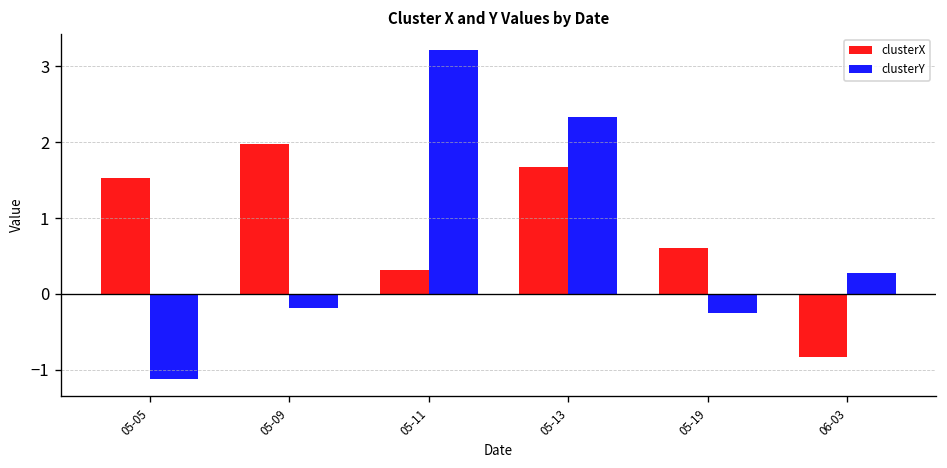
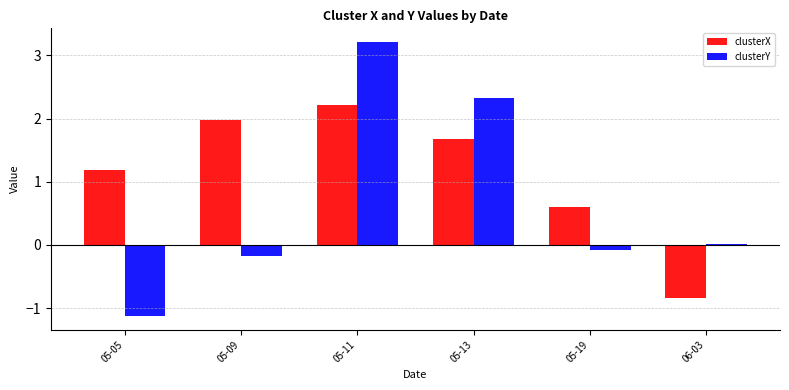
  {
    "clusterX": {
-     "05-05": 1.5,
+     "05-05": 1.2,
      "05-09": 2.0,
-     "05-11": 0.3,
+     "05-11": 2.2,
      "05-13": 1.7,
      "05-19": 0.6,
      "06-03": -0.8
    },
    "clusterY": {
      "05-05": -1.1,
      "05-09": -0.2,
      "05-11": 3.2,
      "05-13": 2.3,
-     "05-19": -0.2,
-     "06-03": 0.3
+     "05-19": -0.1,
+     "06-03": 0.0
    }
  }
